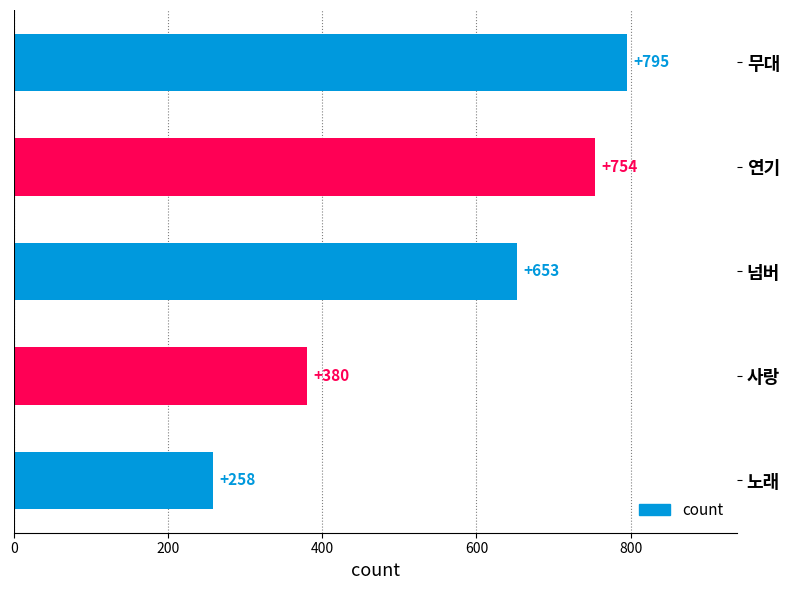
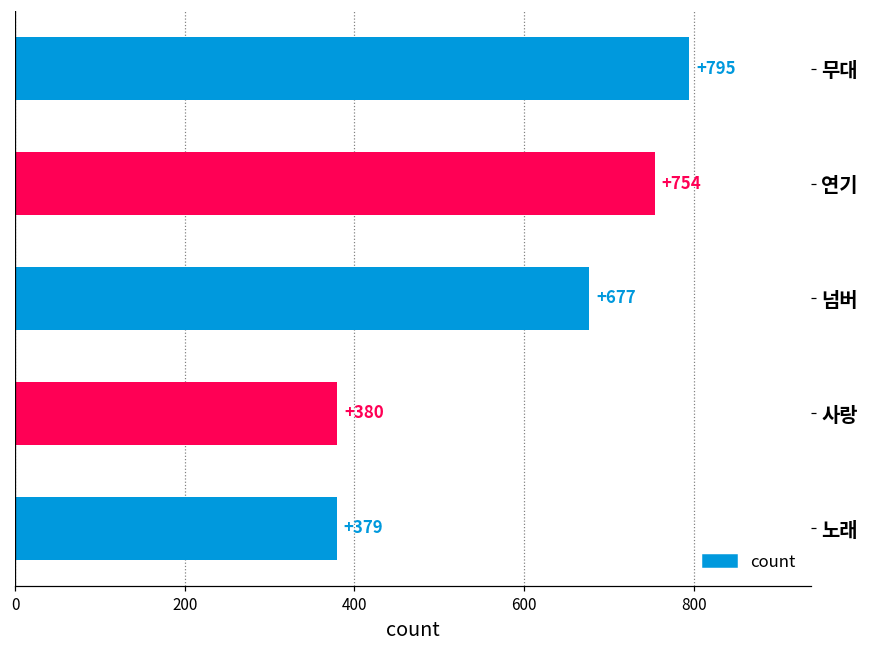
  {
    "무대": "+795",
    "연기": "+754",
-   "넘버": "+653",
+   "넘버": "+677",
    "사랑": "+380",
-   "노래": "+258"
+   "노래": "+379"
  }
